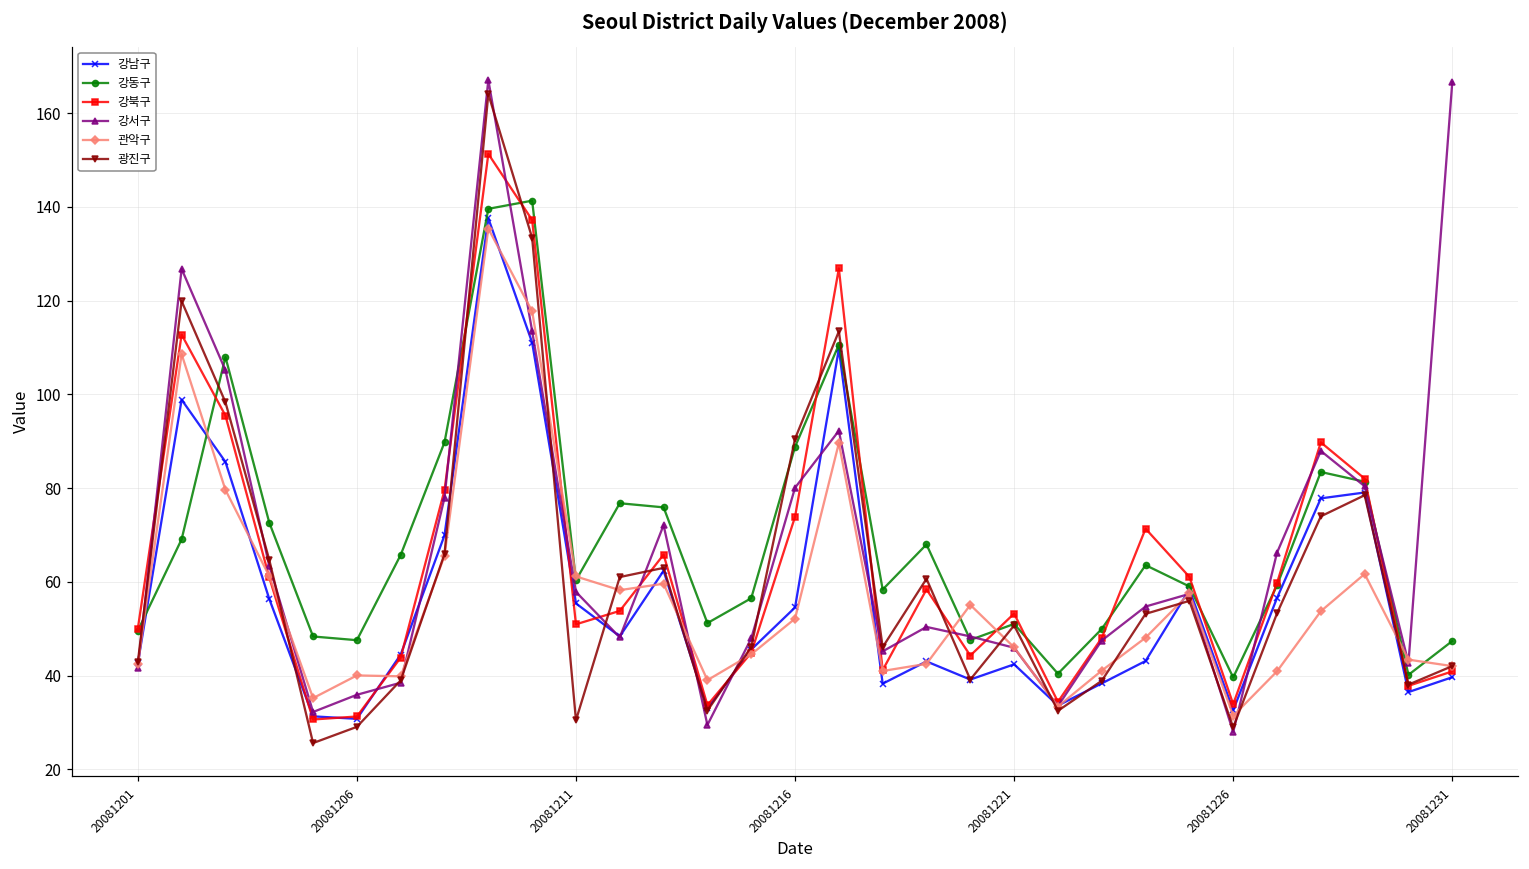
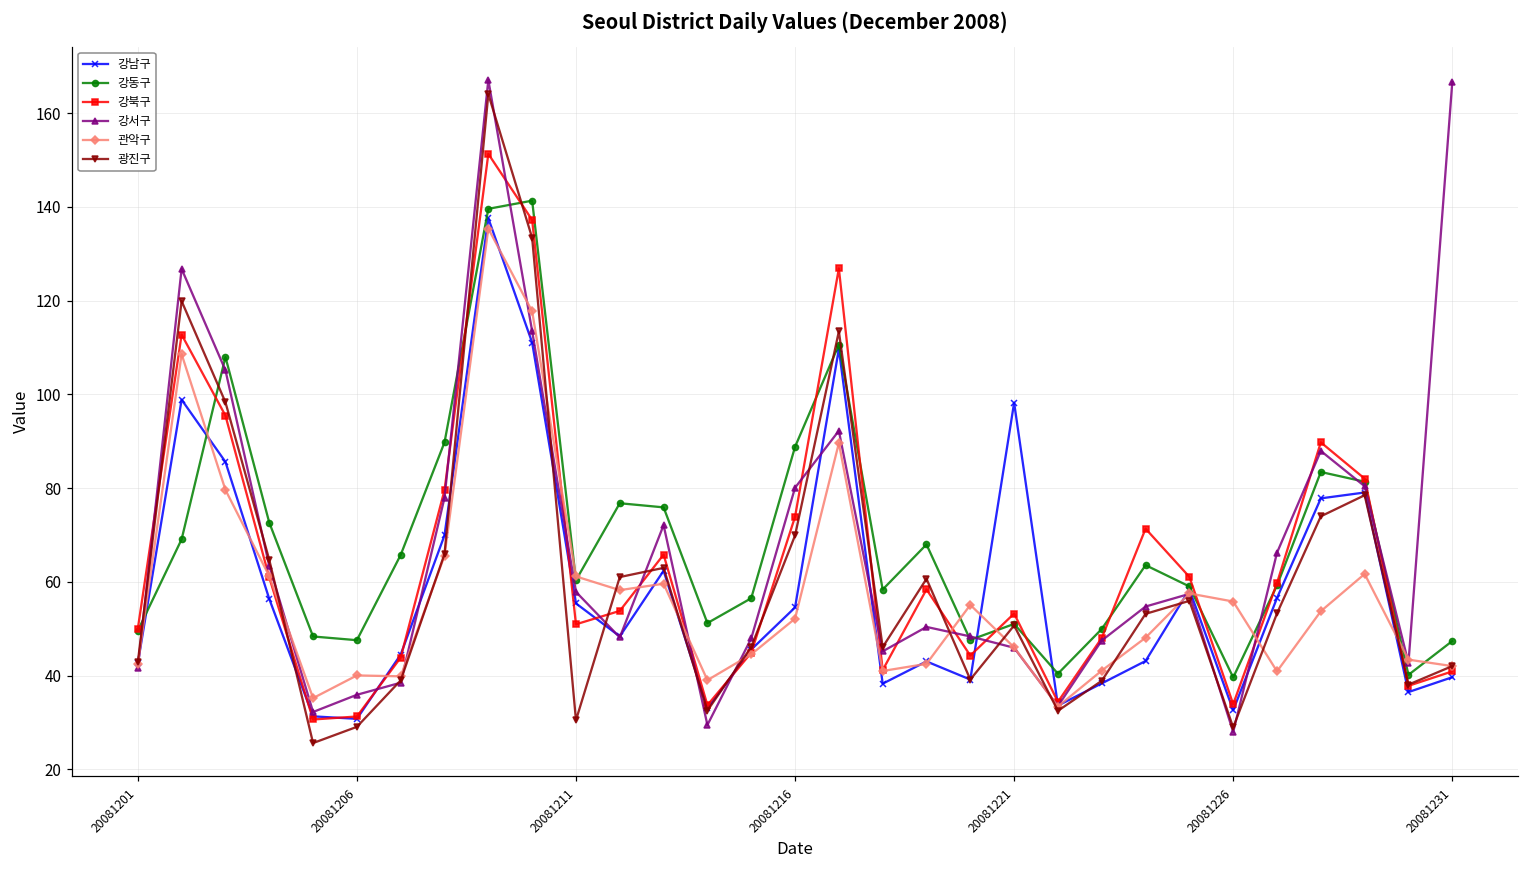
  {
    "강남구": {
      "20081211": 55,
      "20081216": 55,
-     "20081221": 42,
+     "20081221": 98,
      "20081226": 33,
      "20081231": 40
    },
    "강동구": {
      "20081206": 48,
      "20081211": 60,
      "20081216": 89,
      "20081226": 40,
      "20081231": 47
    },
    "강북구": {
      "20081211": 51,
      "20081216": 74,
      "20081221": 53,
      "20081226": 34,
      "20081231": 41
    },
    "강서구": {
      "20081201": 42,
      "20081206": 36,
      "20081211": 58,
      "20081216": 80,
      "20081226": 28,
      "20081231": 167
    },
    "관악구": {
      "20081206": 40,
      "20081211": 61,
      "20081216": 52,
-     "20081226": 31
+     "20081226": 56
    },
    "광진구": {
      "20081206": 29,
      "20081211": 30,
-     "20081216": 91,
+     "20081216": 70,
      "20081226": 29
    }
  }
